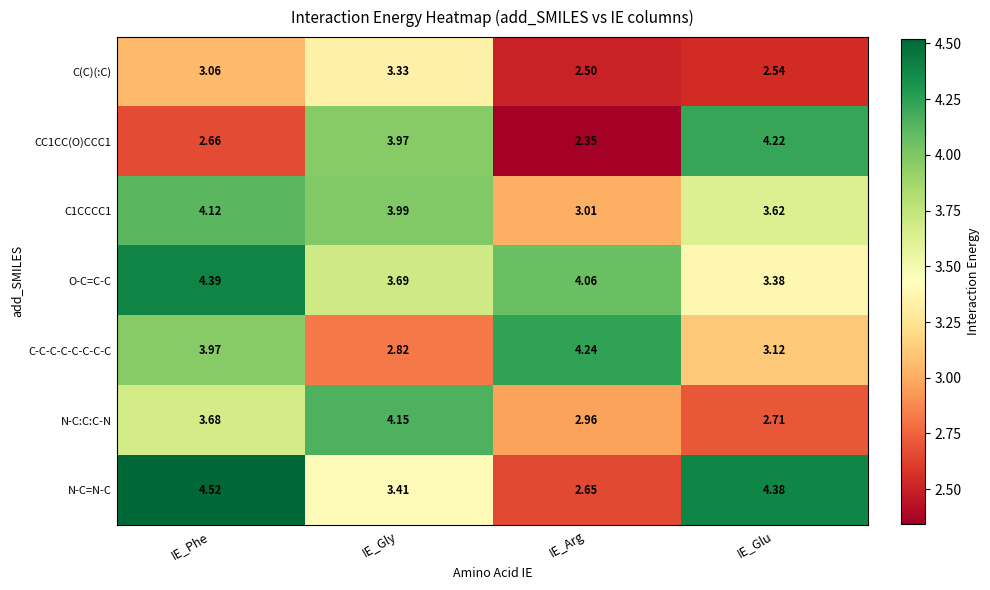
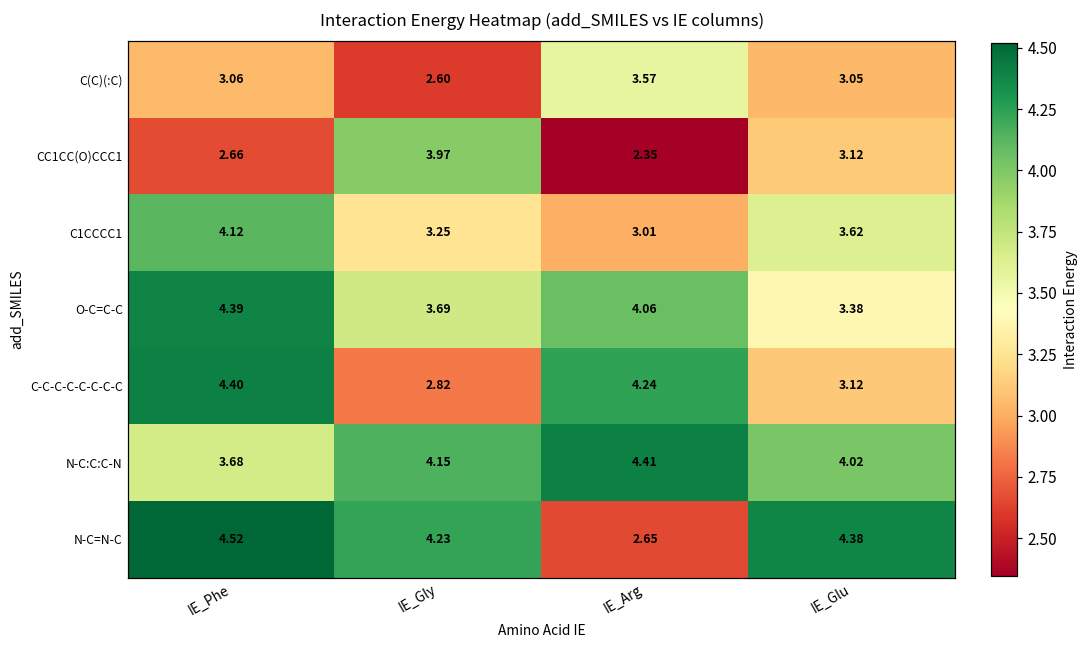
  {
    "C(C)(:C)": {
      "IE_Phe": 3.06,
-     "IE_Gly": 3.33,
-     "IE_Arg": 2.50,
-     "IE_Glu": 2.54
+     "IE_Gly": 2.60,
+     "IE_Arg": 3.57,
+     "IE_Glu": 3.05
    },
    "CC1CC(O)CCC1": {
      "IE_Phe": 2.66,
      "IE_Gly": 3.97,
      "IE_Arg": 2.35,
-     "IE_Glu": 4.22
+     "IE_Glu": 3.12
    },
    "C1CCCC1": {
      "IE_Phe": 4.12,
-     "IE_Gly": 3.99,
+     "IE_Gly": 3.25,
      "IE_Arg": 3.01,
      "IE_Glu": 3.62
    },
    "O-C=C-C": {
      "IE_Phe": 4.39,
      "IE_Gly": 3.69,
      "IE_Arg": 4.06,
      "IE_Glu": 3.38
    },
    "C-C-C-C-C-C-C-C": {
-     "IE_Phe": 3.97,
+     "IE_Phe": 4.40,
      "IE_Gly": 2.82,
      "IE_Arg": 4.24,
      "IE_Glu": 3.12
    },
    "N-C:C:C-N": {
      "IE_Phe": 3.68,
      "IE_Gly": 4.15,
-     "IE_Arg": 2.96,
-     "IE_Glu": 2.71
+     "IE_Arg": 4.41,
+     "IE_Glu": 4.02
    },
    "N-C=N-C": {
      "IE_Phe": 4.52,
-     "IE_Gly": 3.41,
+     "IE_Gly": 4.23,
      "IE_Arg": 2.65,
      "IE_Glu": 4.38
    }
  }
